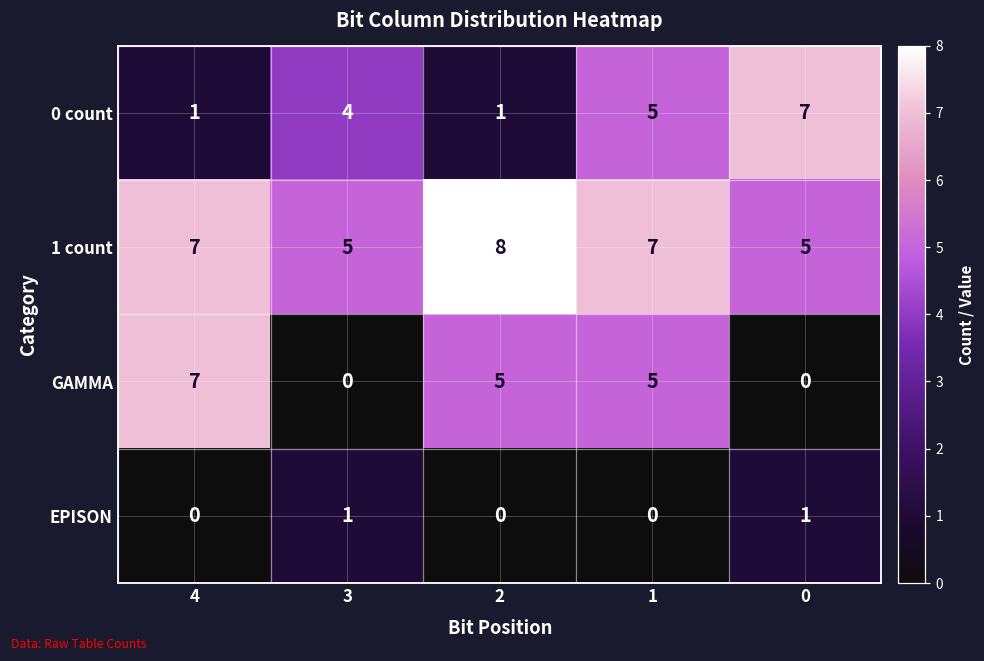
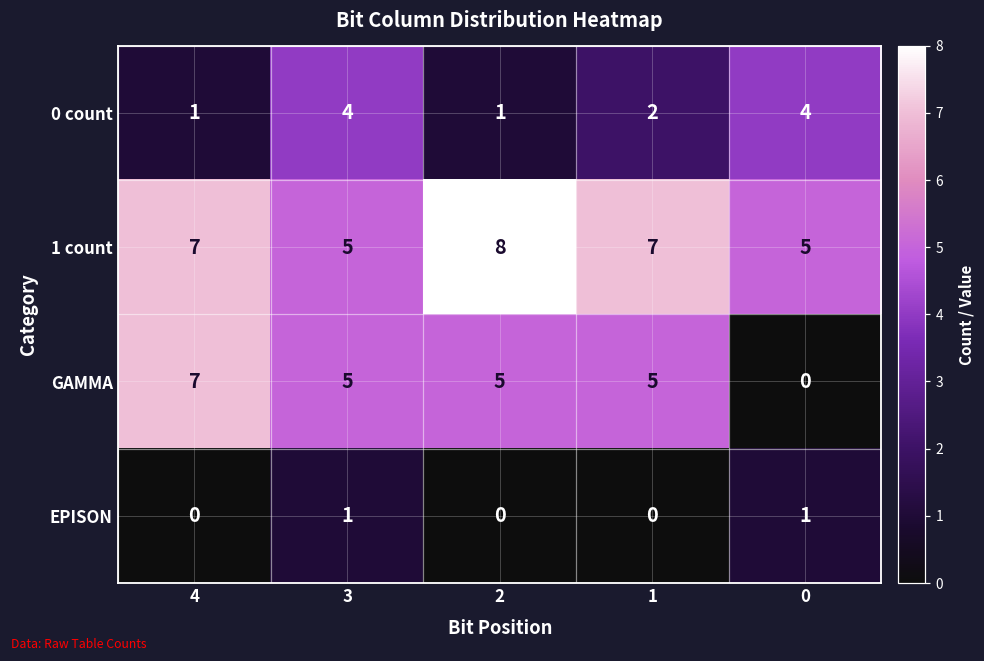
  {
    "0 count": {
      "4": 1,
      "3": 4,
      "2": 1,
-     "1": 5,
-     "0": 7
+     "1": 2,
+     "0": 4
    },
    "1 count": {
      "4": 7,
      "3": 5,
      "2": 8,
      "1": 7,
      "0": 5
    },
    "GAMMA": {
      "4": 7,
-     "3": 0,
+     "3": 5,
      "2": 5,
      "1": 5,
      "0": 0
    },
    "EPISON": {
      "4": 0,
      "3": 1,
      "2": 0,
      "1": 0,
      "0": 1
    }
  }
